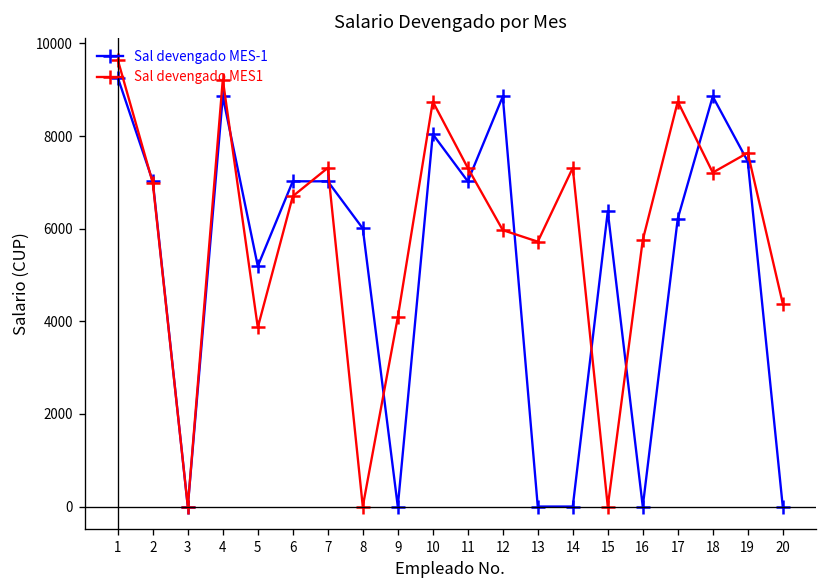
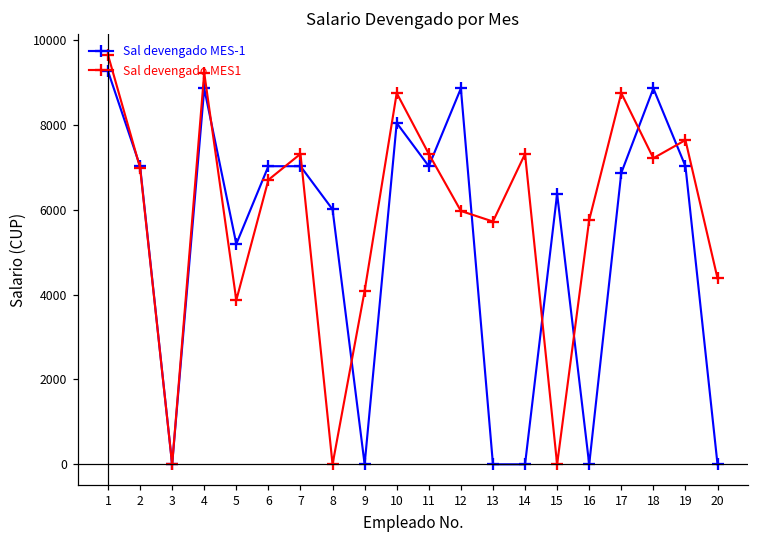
  {
    "Sal devengado MES-1": {
      "1": 9300,
      "4": 8900,
      "5": 5200,
      "6": 7000,
      "7": 7000,
      "8": 6000,
      "9": 0,
      "10": 8000,
      "11": 7000,
      "12": 8900,
      "13": 0,
      "14": 0,
      "15": 6400,
      "16": 0,
-     "17": 6200,
+     "17": 6900,
      "18": 8900,
-     "19": 7500,
+     "19": 7000,
      "20": 0
    },
    "Sal devengado MES1": {
      "1": 9600,
      "4": 9200,
      "5": 3900,
      "6": 6700,
      "7": 7300,
      "8": 0,
      "9": 4100,
      "10": 8700,
      "11": 7300,
      "12": 6000,
      "13": 5700,
      "14": 7300,
      "15": 0,
      "16": 5800,
      "17": 8700,
      "18": 7200,
      "19": 7600,
      "20": 4400
    }
  }
